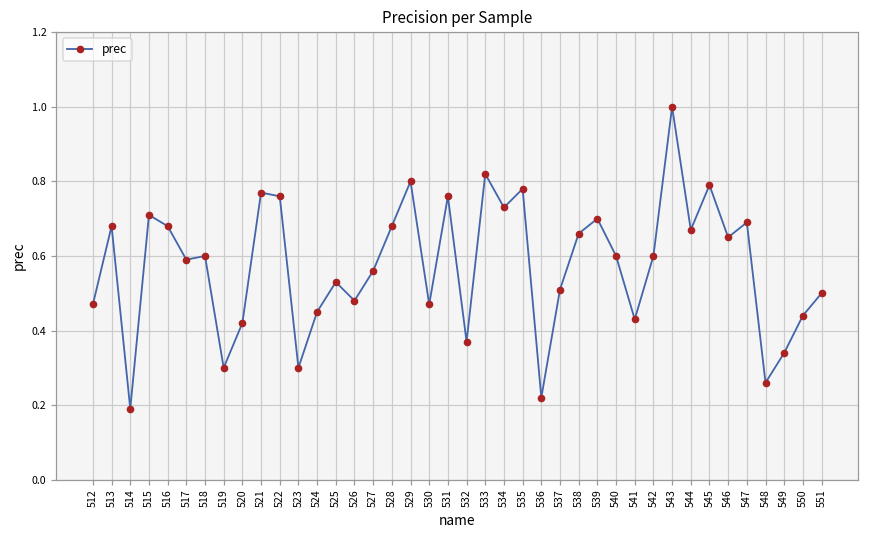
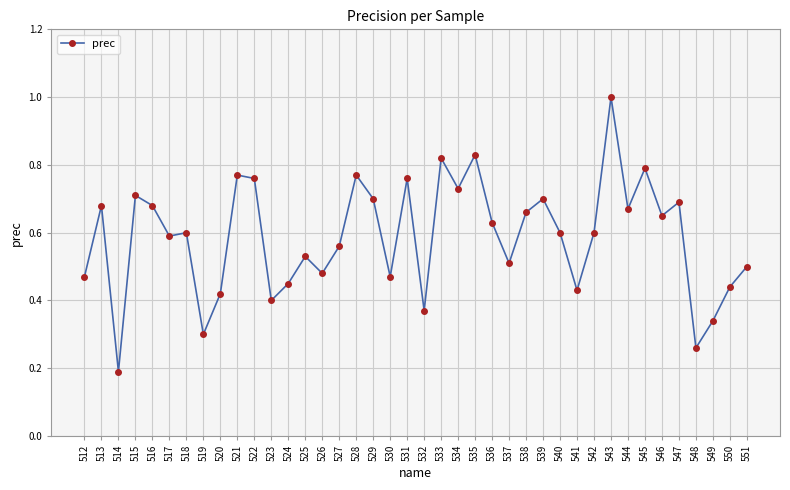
  {
    "512": 0.47,
    "513": 0.68,
    "514": 0.19,
    "515": 0.71,
    "516": 0.68,
    "517": 0.59,
    "518": 0.60,
    "519": 0.30,
    "520": 0.42,
    "521": 0.77,
    "522": 0.76,
-   "523": 0.3,
+   "523": 0.4,
    "524": 0.45,
    "525": 0.53,
    "526": 0.48,
    "527": 0.56,
-   "528": 0.68,
-   "529": 0.8,
+   "528": 0.77,
+   "529": 0.7,
    "530": 0.47,
    "531": 0.76,
    "532": 0.37,
    "533": 0.82,
    "534": 0.73,
-   "535": 0.78,
-   "536": 0.22,
+   "535": 0.83,
+   "536": 0.63,
    "537": 0.51,
    "538": 0.66,
    "539": 0.70,
    "540": 0.60,
    "541": 0.43,
    "542": 0.60,
    "543": 1.00,
    "544": 0.67,
    "545": 0.79,
    "546": 0.65,
    "547": 0.69,
    "548": 0.26,
    "549": 0.34,
    "550": 0.44,
    "551": 0.50
  }
